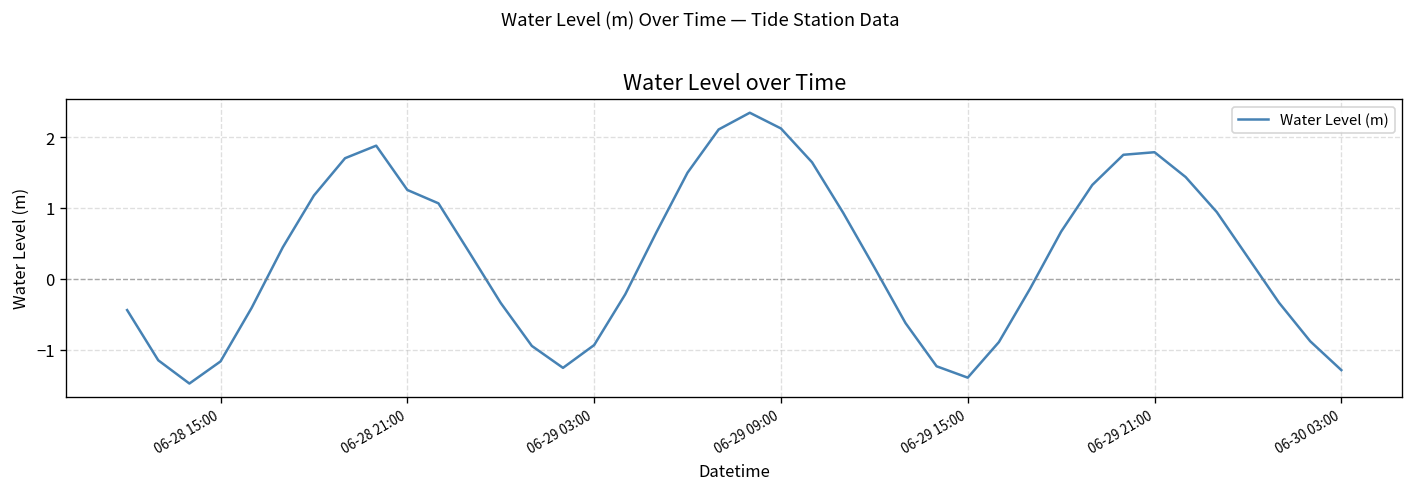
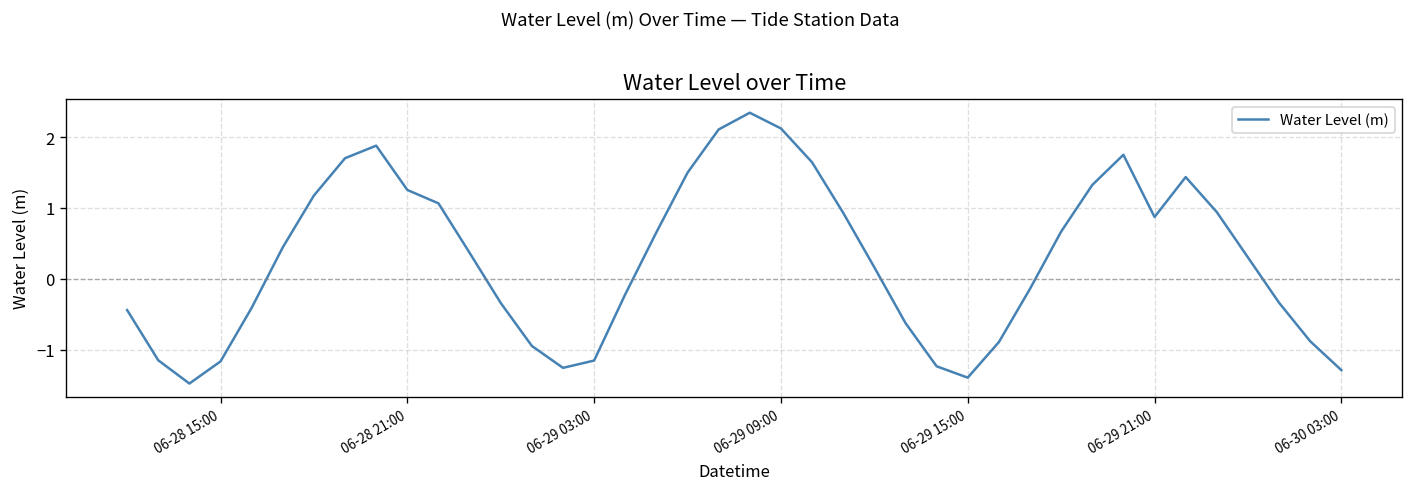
  {
    "06-28 15:00": -1.2,
    "06-28 21:00": 1.3,
-   "06-29 03:00": -0.9,
+   "06-29 03:00": -1.2,
    "06-29 09:00": 2.1,
    "06-29 15:00": -1.4,
-   "06-29 21:00": 1.8,
+   "06-29 21:00": 0.9,
    "06-30 03:00": -1.3
  }
